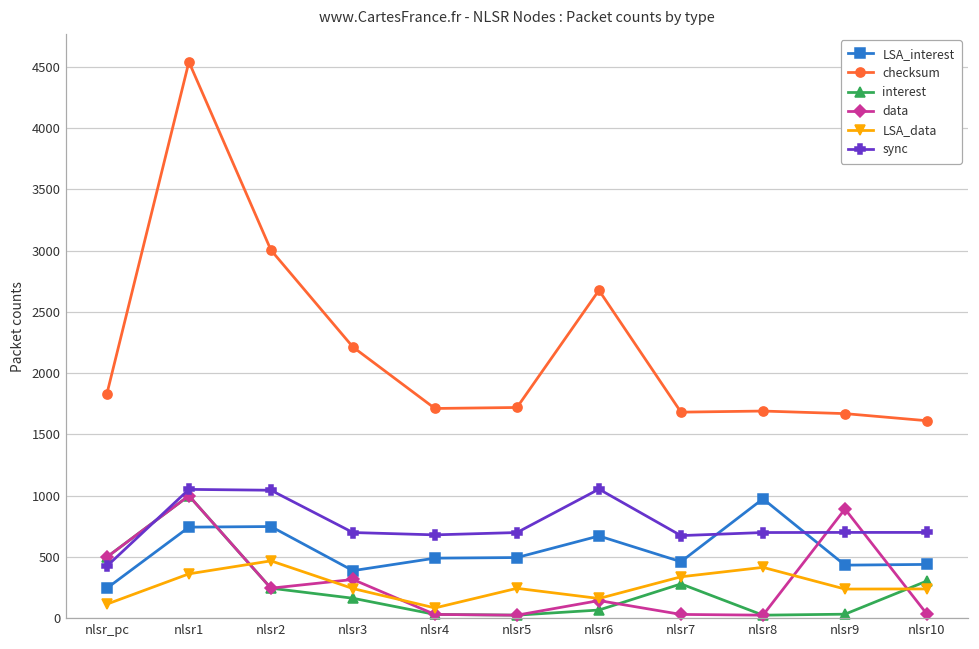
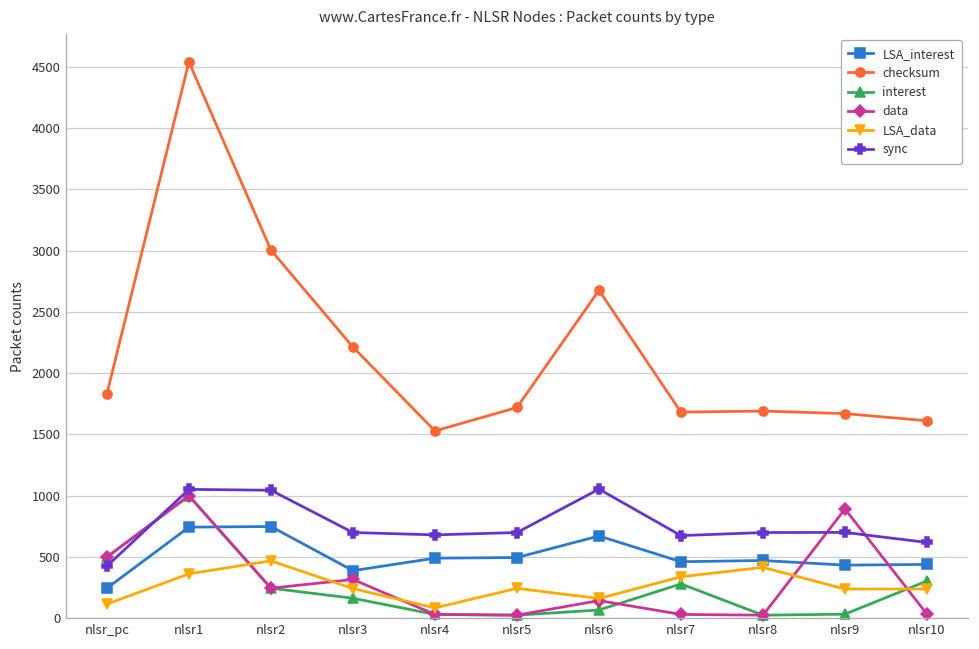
  {
    "LSA_interest": {
      "nlsr_pc": 250,
      "nlsr1": 740,
      "nlsr2": 750,
      "nlsr3": 390,
      "nlsr4": 490,
      "nlsr5": 500,
      "nlsr6": 670,
      "nlsr7": 460,
-     "nlsr8": 980,
+     "nlsr8": 470,
      "nlsr9": 430,
      "nlsr10": 440
    },
    "checksum": {
      "nlsr_pc": 1830,
      "nlsr1": 4540,
      "nlsr2": 3000,
      "nlsr3": 2210,
-     "nlsr4": 1710,
+     "nlsr4": 1530,
      "nlsr5": 1720,
      "nlsr6": 2680,
      "nlsr7": 1680,
      "nlsr8": 1690,
      "nlsr9": 1670,
      "nlsr10": 1610
    },
    "interest": {
      "nlsr3": 160,
      "nlsr6": 70,
      "nlsr7": 280,
      "nlsr9": 30,
      "nlsr10": 310
    },
    "data": {
      "nlsr3": 320,
      "nlsr7": 30,
      "nlsr9": 890,
      "nlsr10": 30
    },
    "LSA_data": {
      "nlsr_pc": 120,
      "nlsr1": 360,
      "nlsr2": 470,
      "nlsr3": 240,
      "nlsr4": 90,
      "nlsr5": 250,
      "nlsr7": 340,
      "nlsr8": 420,
      "nlsr9": 240,
      "nlsr10": 240
    },
    "sync": {
      "nlsr_pc": 430,
      "nlsr1": 1050,
      "nlsr2": 1050,
      "nlsr3": 700,
      "nlsr4": 680,
      "nlsr5": 700,
      "nlsr6": 1050,
      "nlsr7": 680,
      "nlsr8": 700,
      "nlsr9": 700,
-     "nlsr10": 700
+     "nlsr10": 620
    }
  }
